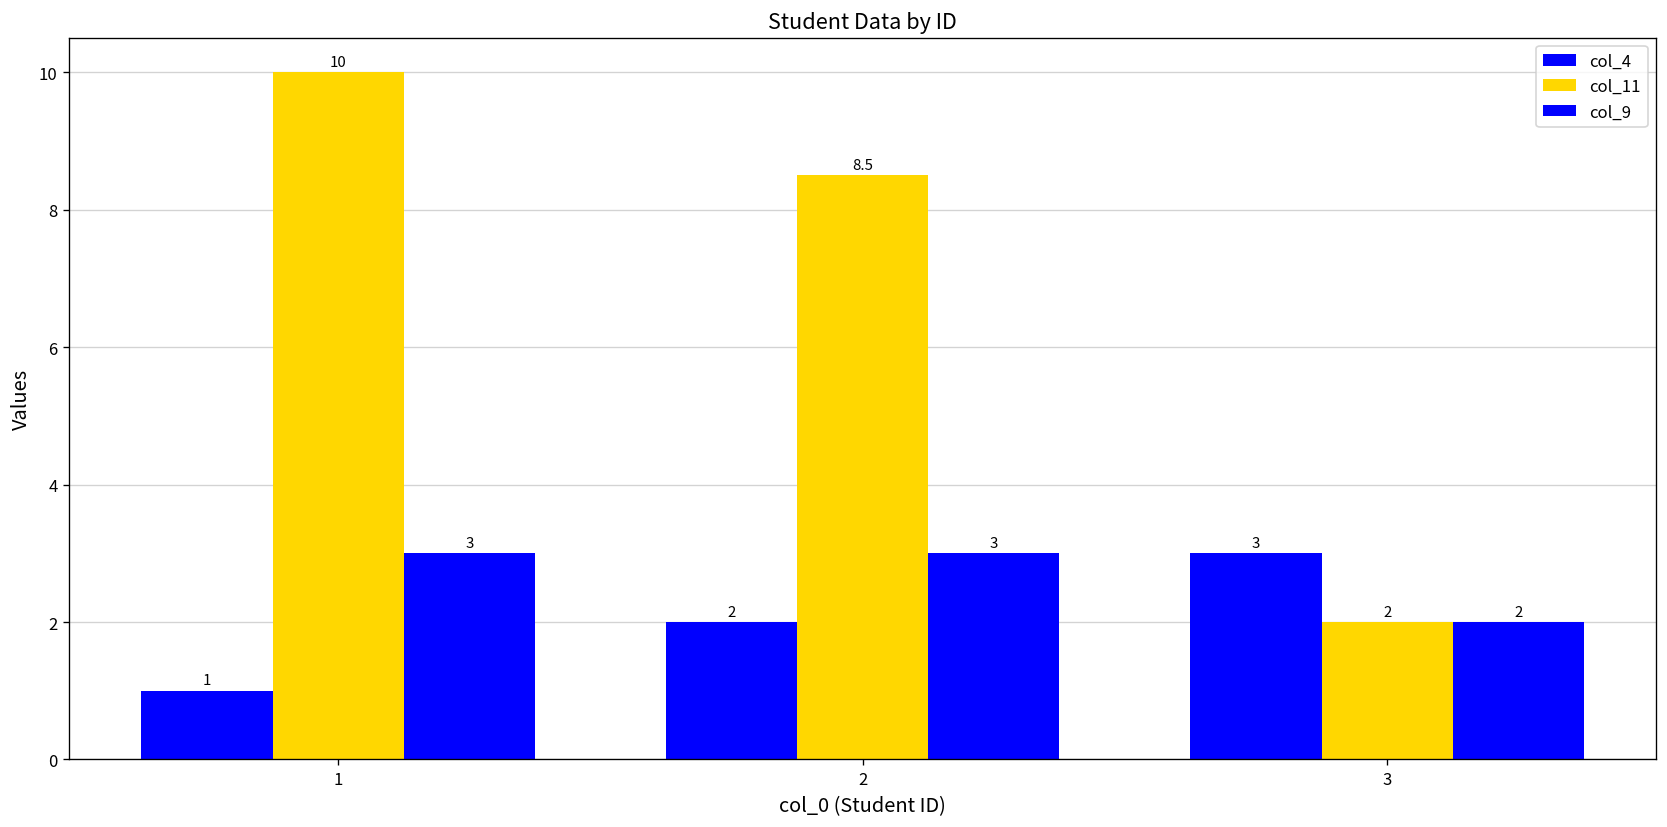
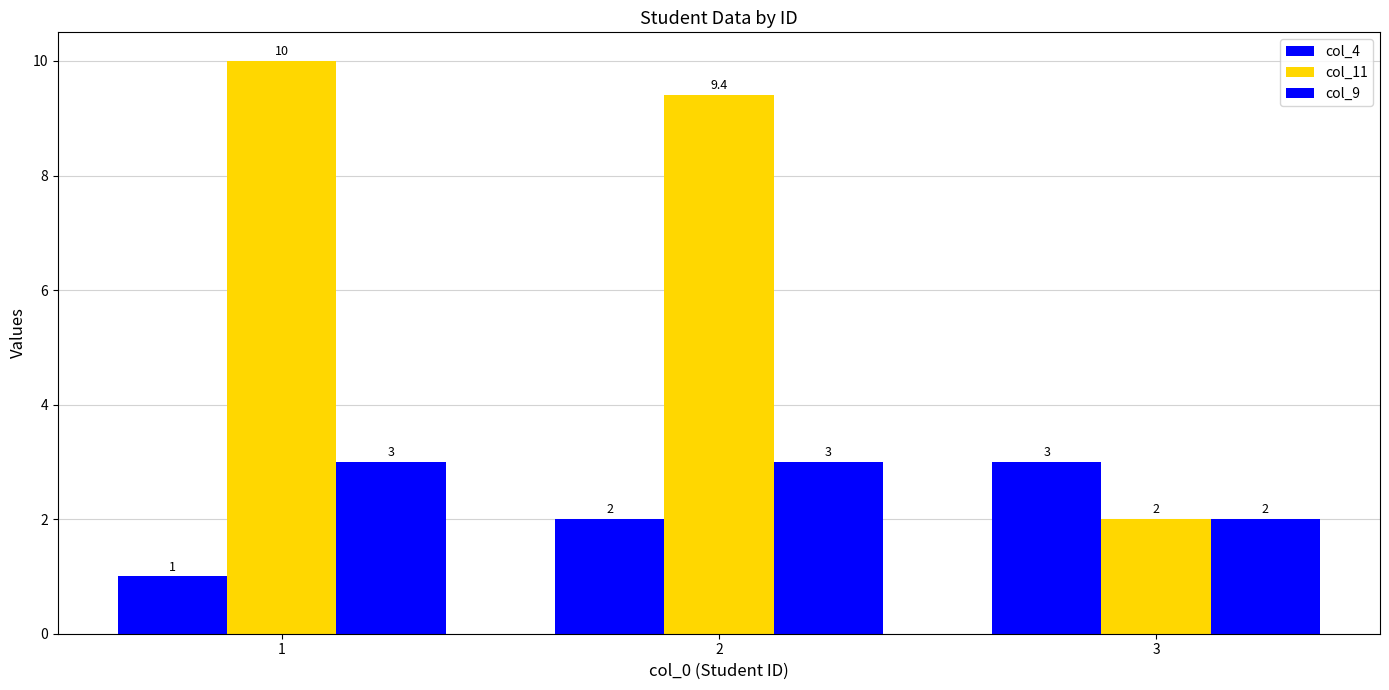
  {
    "col_11": {
      "1": 10,
-     "2": 8.5,
+     "2": 9.4,
      "3": 2
    }
  }
